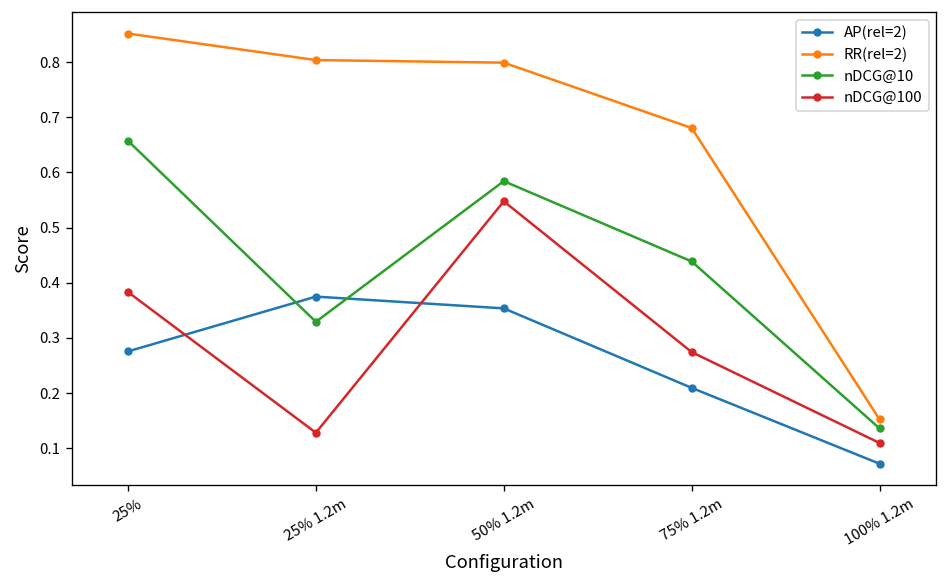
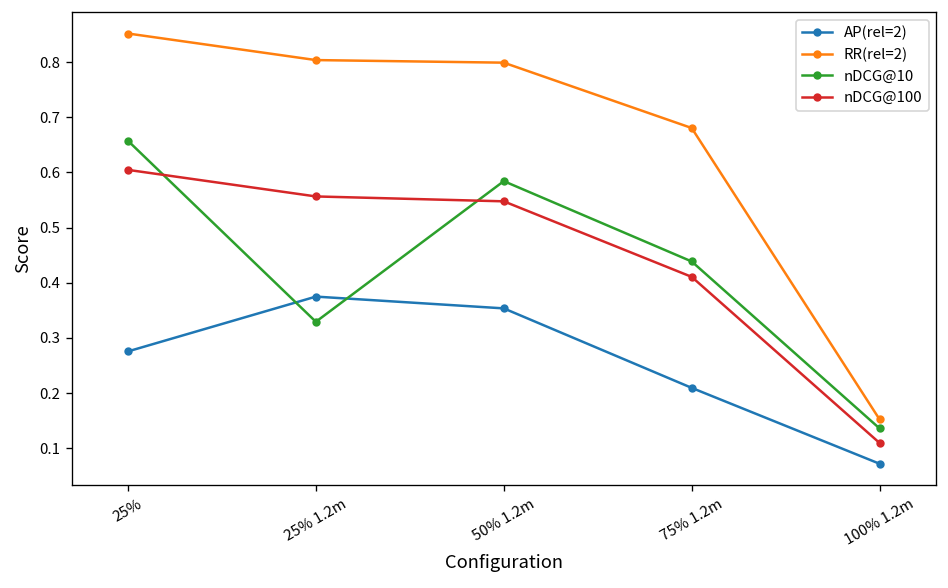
  {
    "AP(rel=2)": {
      "25%": 0.28,
      "25% 1.2m": 0.37,
      "50% 1.2m": 0.35,
      "75% 1.2m": 0.21,
      "100% 1.2m": 0.07
    },
    "RR(rel=2)": {
      "25%": 0.85,
      "25% 1.2m": 0.80,
      "50% 1.2m": 0.80,
      "75% 1.2m": 0.68,
      "100% 1.2m": 0.15
    },
    "nDCG@10": {
      "25%": 0.66,
      "25% 1.2m": 0.33,
      "50% 1.2m": 0.58,
      "75% 1.2m": 0.44,
      "100% 1.2m": 0.14
    },
    "nDCG@100": {
-     "25%": 0.38,
-     "25% 1.2m": 0.13,
+     "25%": 0.60,
+     "25% 1.2m": 0.56,
      "50% 1.2m": 0.55,
-     "75% 1.2m": 0.27,
+     "75% 1.2m": 0.41,
      "100% 1.2m": 0.11
    }
  }
